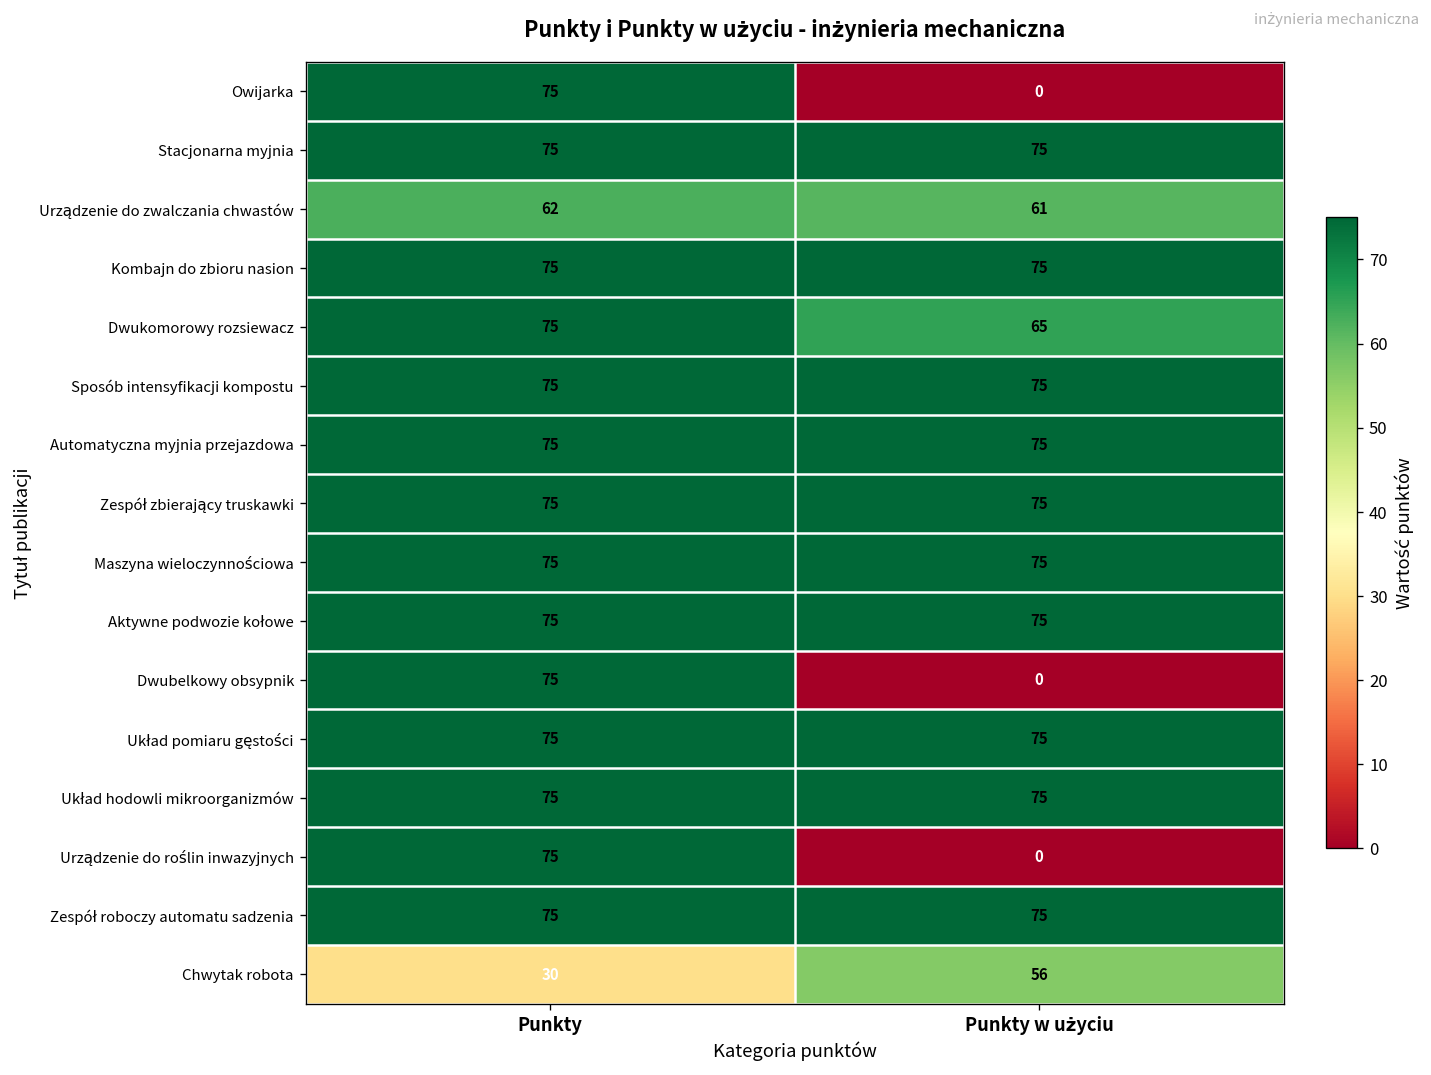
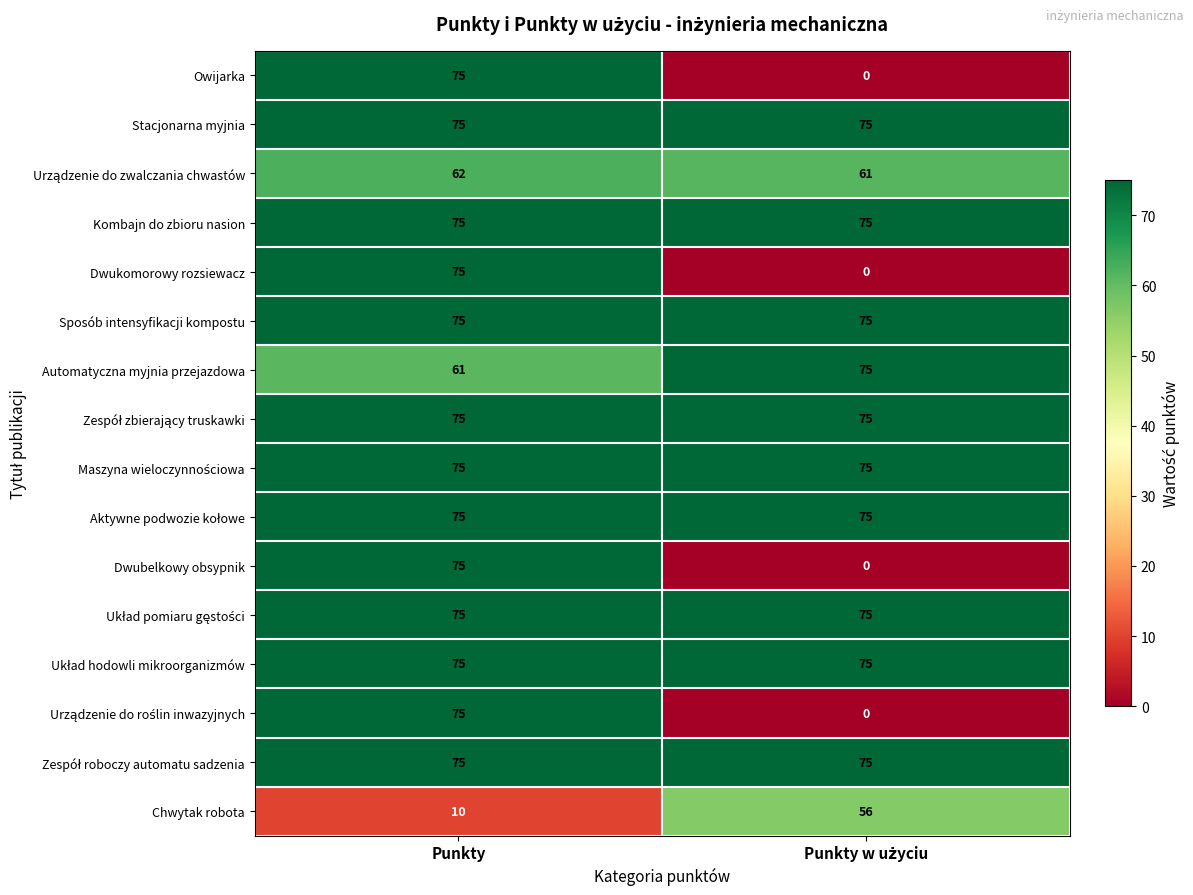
  {
    "Owijarka": {
      "Punkty": 75,
      "Punkty w użyciu": 0
    },
    "Stacjonarna myjnia": {
      "Punkty": 75,
      "Punkty w użyciu": 75
    },
    "Urządzenie do zwalczania chwastów": {
      "Punkty": 62,
      "Punkty w użyciu": 61
    },
    "Kombajn do zbioru nasion": {
      "Punkty": 75,
      "Punkty w użyciu": 75
    },
    "Dwukomorowy rozsiewacz": {
      "Punkty": 75,
-     "Punkty w użyciu": 65
+     "Punkty w użyciu": 0
    },
    "Sposób intensyfikacji kompostu": {
      "Punkty": 75,
      "Punkty w użyciu": 75
    },
    "Automatyczna myjnia przejazdowa": {
-     "Punkty": 75,
+     "Punkty": 61,
      "Punkty w użyciu": 75
    },
    "Zespół zbierający truskawki": {
      "Punkty": 75,
      "Punkty w użyciu": 75
    },
    "Maszyna wieloczynnościowa": {
      "Punkty": 75,
      "Punkty w użyciu": 75
    },
    "Aktywne podwozie kołowe": {
      "Punkty": 75,
      "Punkty w użyciu": 75
    },
    "Dwubelkowy obsypnik": {
      "Punkty": 75,
      "Punkty w użyciu": 0
    },
    "Układ pomiaru gęstości": {
      "Punkty": 75,
      "Punkty w użyciu": 75
    },
    "Układ hodowli mikroorganizmów": {
      "Punkty": 75,
      "Punkty w użyciu": 75
    },
    "Urządzenie do roślin inwazyjnych": {
      "Punkty": 75,
      "Punkty w użyciu": 0
    },
    "Zespół roboczy automatu sadzenia": {
      "Punkty": 75,
      "Punkty w użyciu": 75
    },
    "Chwytak robota": {
-     "Punkty": 30,
+     "Punkty": 10,
      "Punkty w użyciu": 56
    }
  }
